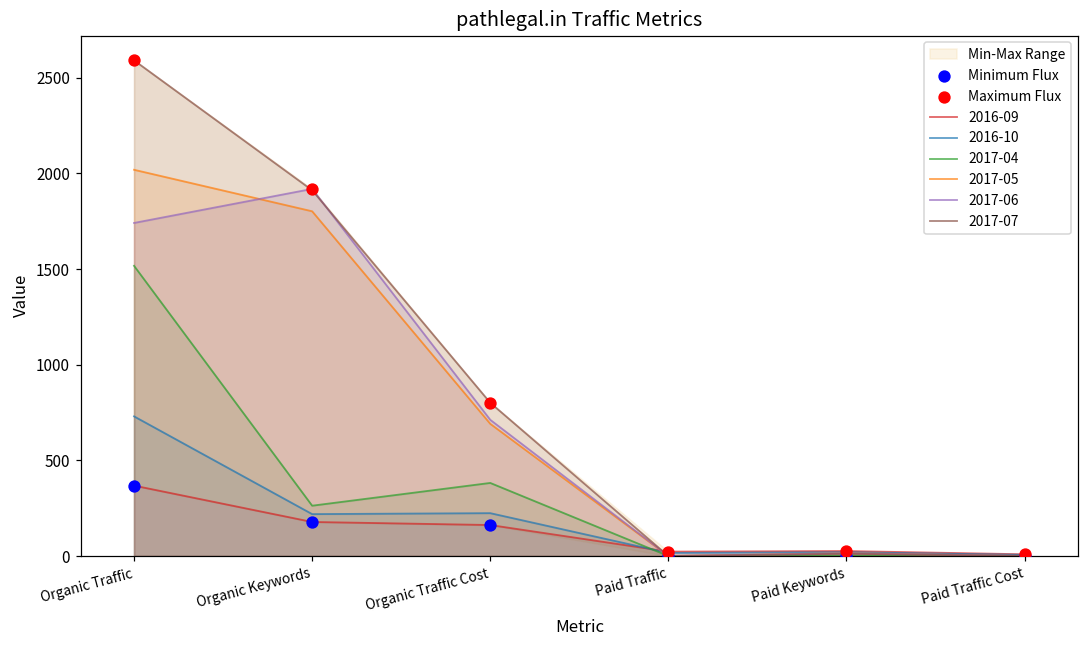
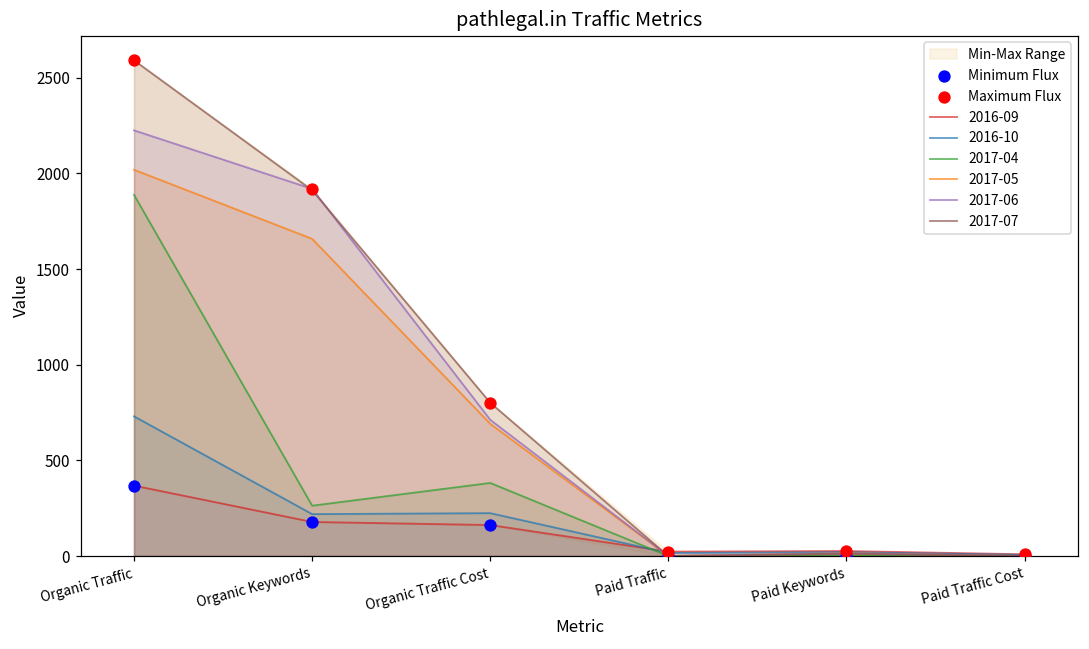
  {
    "2016-10": {
      "Organic Traffic": 730,
      "Organic Keywords": 220,
      "Organic Traffic Cost": 220
    },
    "2017-04": {
-     "Organic Traffic": 1520,
+     "Organic Traffic": 1890,
      "Organic Keywords": 260,
      "Organic Traffic Cost": 380
    },
    "2017-05": {
      "Organic Traffic": 2020,
-     "Organic Keywords": 1800,
+     "Organic Keywords": 1660,
      "Organic Traffic Cost": 690
    },
    "2017-06": {
-     "Organic Traffic": 1740,
+     "Organic Traffic": 2230,
      "Organic Traffic Cost": 710
    }
  }
